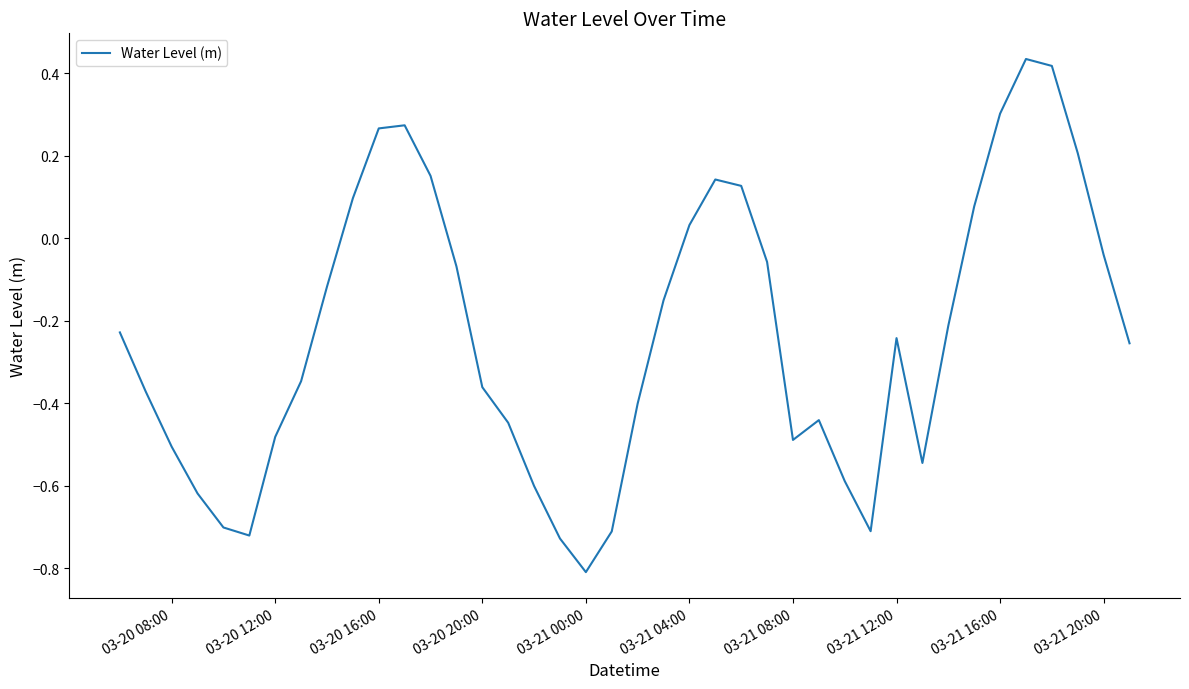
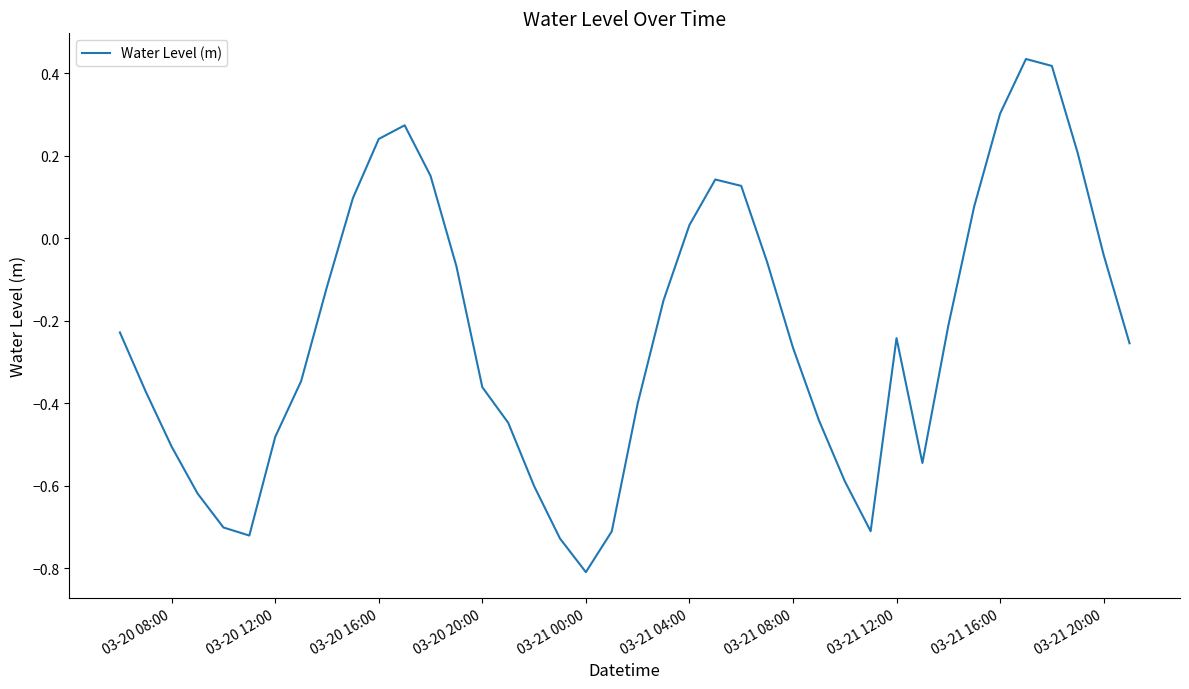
  {
    "03-20 08:00": -0.51,
    "03-20 12:00": -0.48,
-   "03-20 16:00": 0.27,
+   "03-20 16:00": 0.24,
    "03-20 20:00": -0.36,
    "03-21 00:00": -0.81,
    "03-21 04:00": 0.03,
-   "03-21 08:00": -0.49,
+   "03-21 08:00": -0.27,
    "03-21 12:00": -0.24,
    "03-21 16:00": 0.30,
    "03-21 20:00": -0.04
  }
